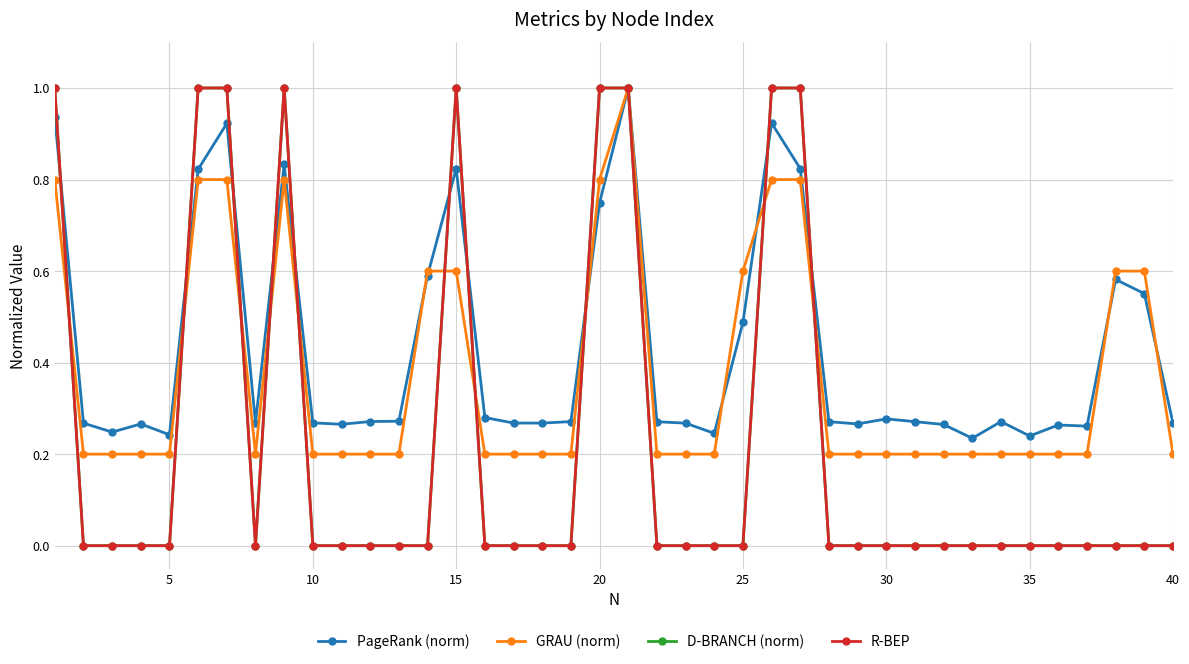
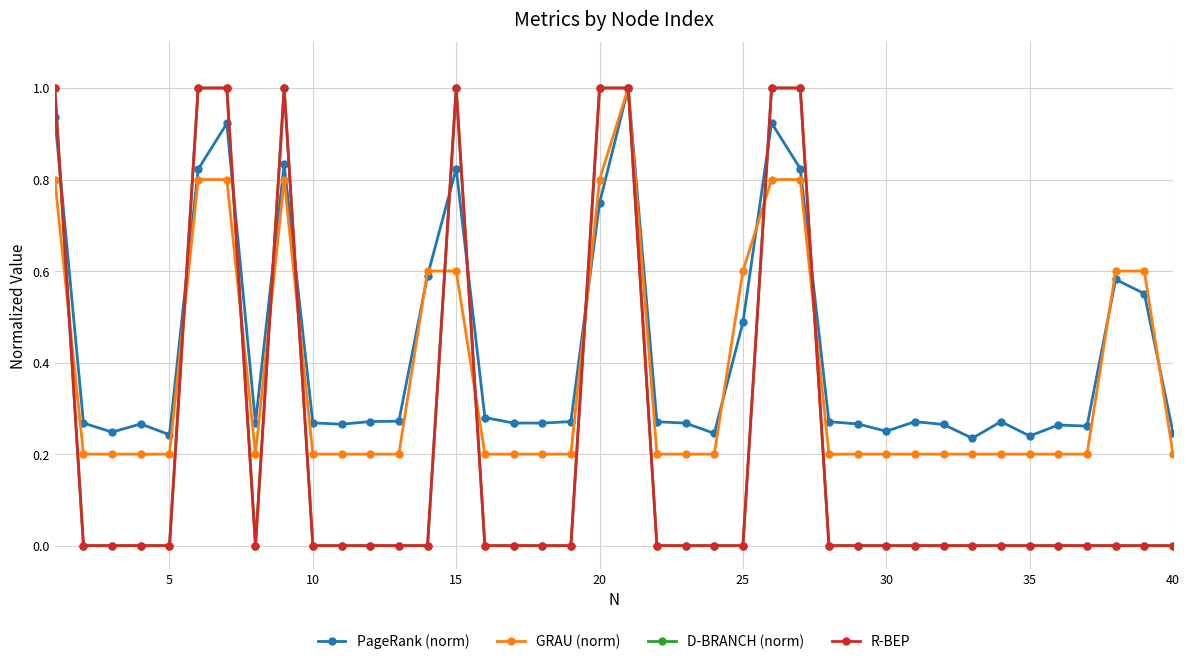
  {
    "PageRank (norm)": {
      "5": 0.24,
      "10": 0.27,
      "15": 0.82,
      "20": 0.75,
      "25": 0.49,
-     "30": 0.28,
+     "30": 0.25,
      "35": 0.24,
-     "40": 0.27
+     "40": 0.25
    },
    "GRAU (norm)": {
      "5": 0.20,
      "10": 0.20,
      "15": 0.60,
      "20": 0.80,
      "25": 0.60,
      "30": 0.20,
      "35": 0.20,
      "40": 0.20
    },
    "R-BEP": {
      "5": 0.00,
      "10": 0.00,
      "15": 1.00,
      "20": 1.00,
      "25": 0.00,
      "30": 0.00,
      "35": 0.00,
      "40": 0.00
    }
  }
